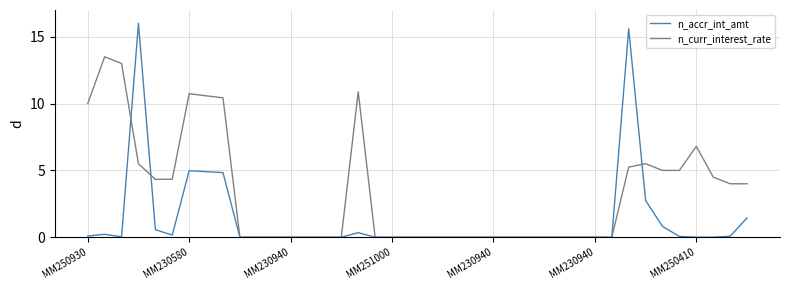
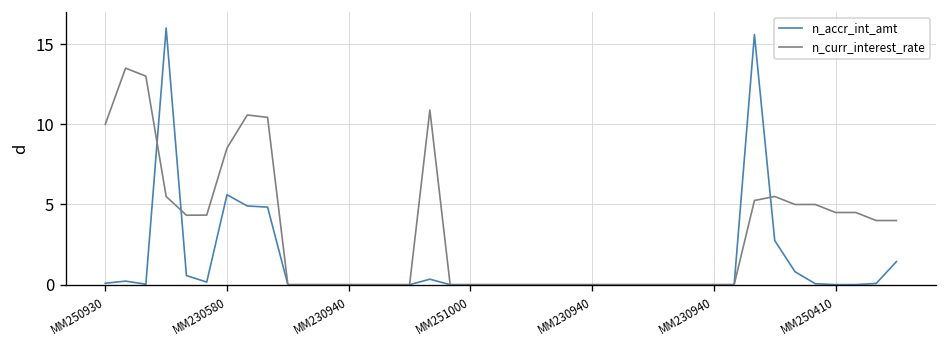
  {
    "n_accr_int_amt": {
      "MM250930": 0.1,
-     "MM230580": 5.0,
+     "MM230580": 5.6,
      "MM250410": 0.0
    },
    "n_curr_interest_rate": {
      "MM250930": 10.0,
-     "MM230580": 10.7,
-     "MM250410": 6.8
+     "MM230580": 8.5,
+     "MM250410": 4.5
    }
  }
